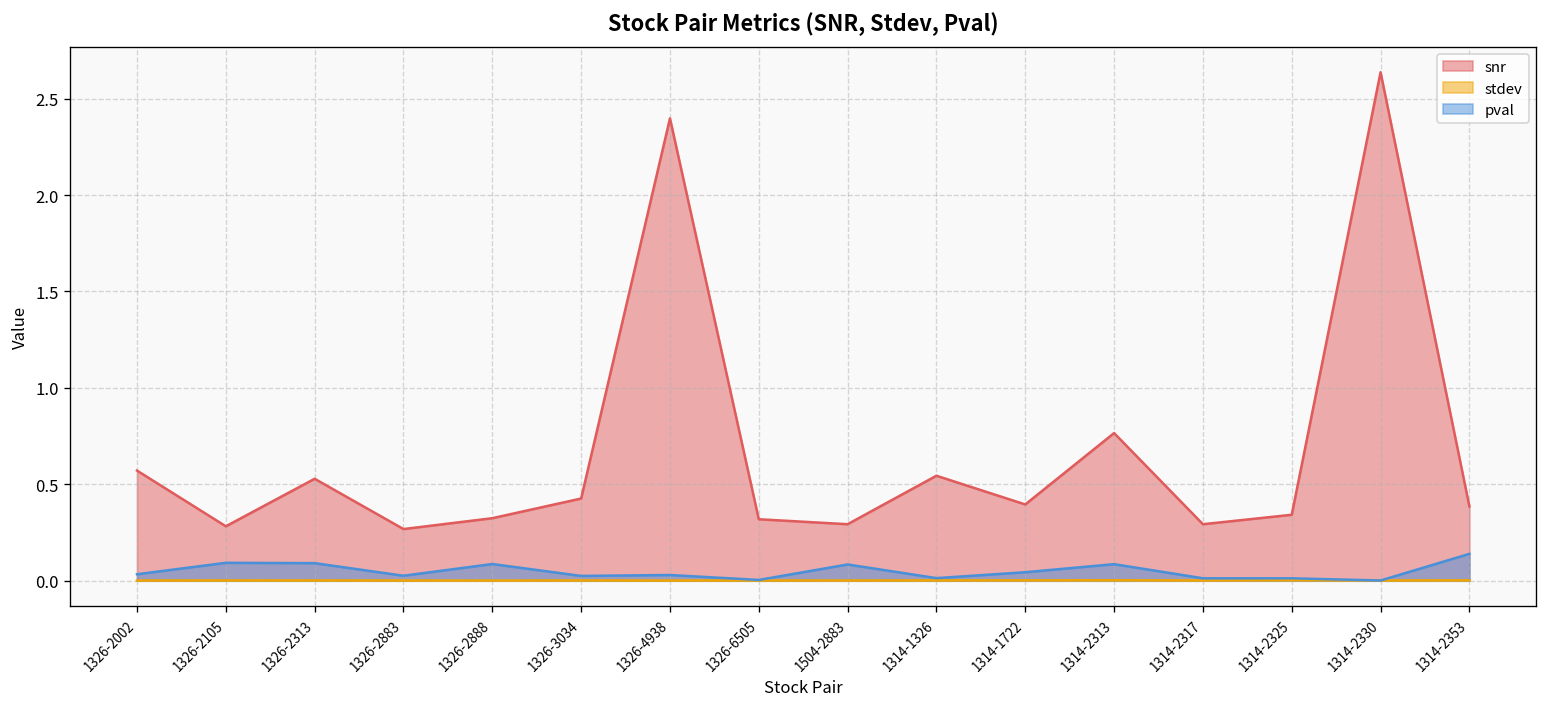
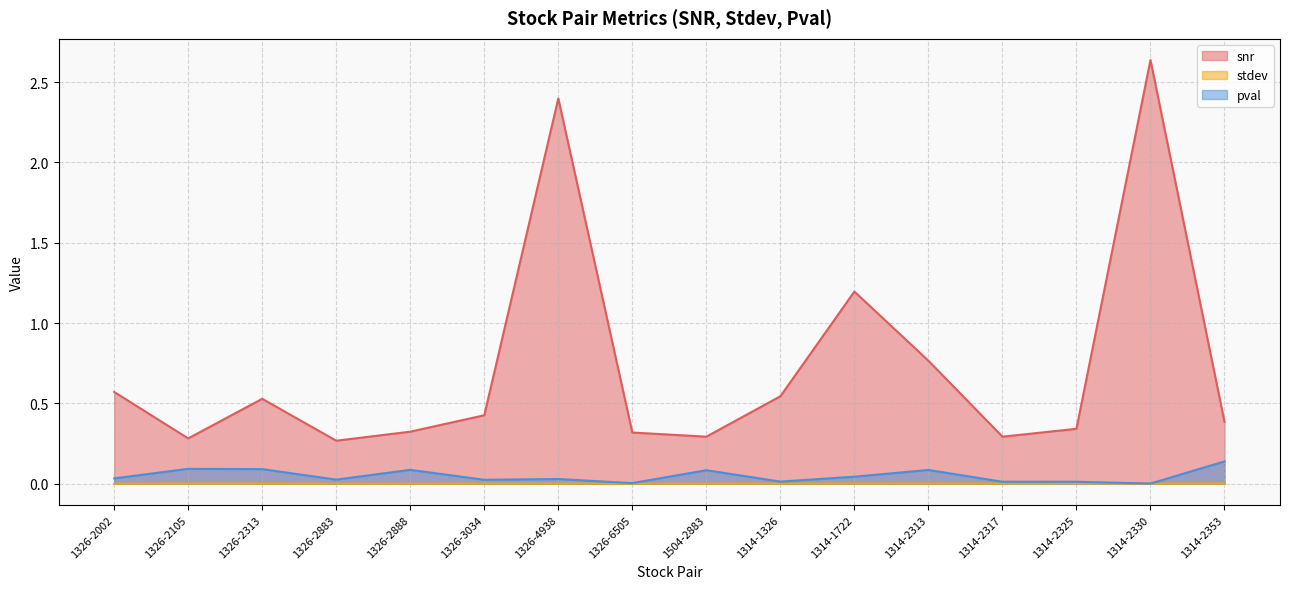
  {
    "snr": {
      "1326-2002": 0.57,
      "1326-2105": 0.28,
      "1326-2313": 0.53,
      "1326-2883": 0.27,
      "1326-2888": 0.32,
      "1326-3034": 0.43,
      "1326-4938": 2.40,
      "1326-6505": 0.32,
      "1504-2883": 0.29,
      "1314-1326": 0.54,
-     "1314-1722": 0.40,
+     "1314-1722": 1.20,
      "1314-2313": 0.77,
      "1314-2317": 0.29,
      "1314-2325": 0.34,
      "1314-2330": 2.64,
      "1314-2353": 0.39
    },
    "stdev": {
      "1326-2002": 0.00,
      "1326-2105": 0.00,
      "1326-2313": 0.00,
      "1326-2883": 0.00,
      "1326-2888": 0.00,
      "1326-3034": 0.00,
      "1326-4938": 0.00,
      "1504-2883": 0.00,
      "1314-1722": 0.00,
      "1314-2313": 0.00,
      "1314-2353": 0.00
    },
    "pval": {
      "1326-2002": 0.03,
      "1326-2105": 0.09,
      "1326-2313": 0.09,
      "1326-2883": 0.03,
      "1326-2888": 0.09,
      "1326-3034": 0.02,
      "1326-4938": 0.03,
      "1504-2883": 0.08,
      "1314-1722": 0.04,
      "1314-2313": 0.09,
      "1314-2353": 0.14
    }
  }
